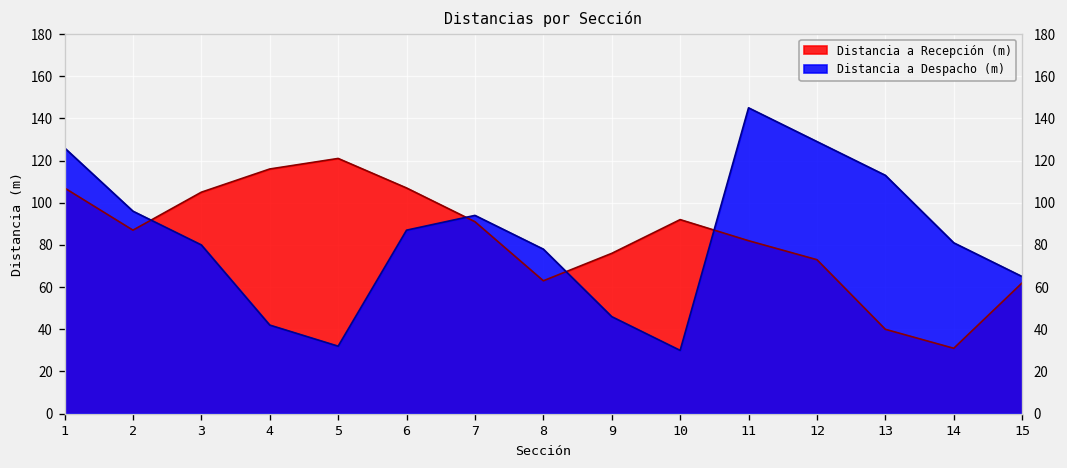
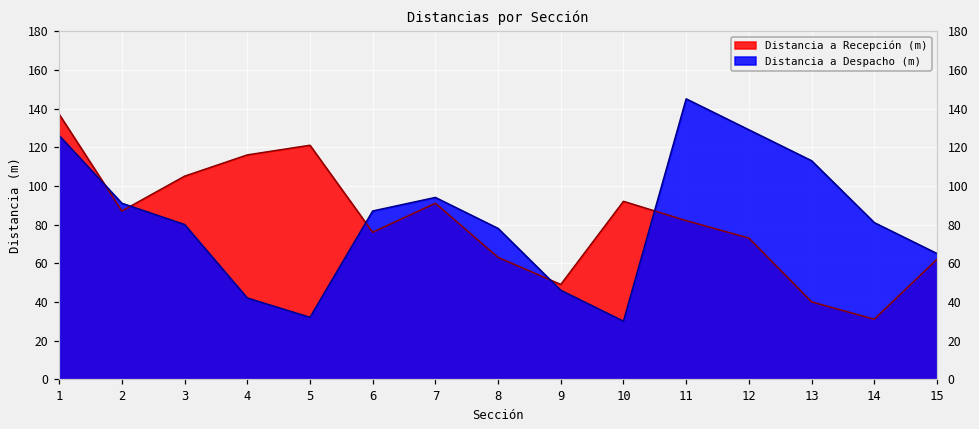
  {
    "Distancia a Recepción (m)": {
-     "1": 107,
+     "1": 137,
      "2": 87,
      "3": 105,
      "4": 116,
      "5": 121,
-     "6": 107,
+     "6": 76,
      "7": 91,
      "8": 63,
-     "9": 76,
+     "9": 49,
      "10": 92,
      "11": 82,
      "12": 73,
      "13": 40,
      "14": 31,
      "15": 62
    },
    "Distancia a Despacho (m)": {
      "1": 126,
-     "2": 96,
+     "2": 91,
      "3": 80,
      "4": 42,
      "5": 32,
      "6": 87,
      "7": 94,
      "8": 78,
      "9": 46,
      "10": 30,
      "11": 145,
      "12": 129,
      "13": 113,
      "14": 81,
      "15": 65
    }
  }
